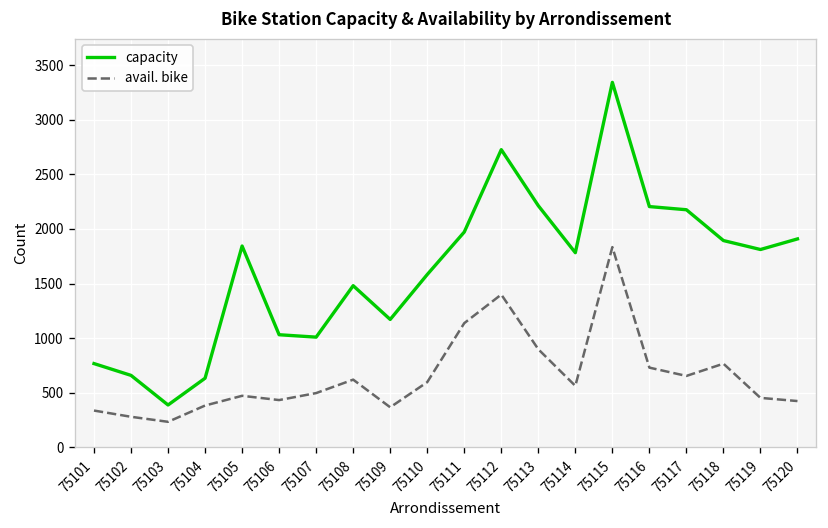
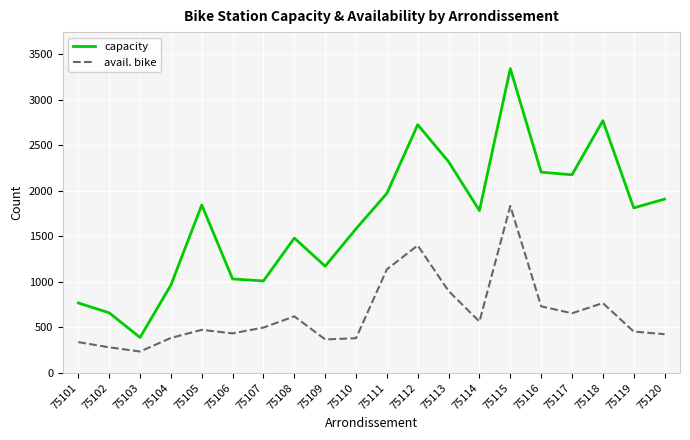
  {
    "capacity": {
      "75101": 800,
      "75102": 700,
      "75103": 400,
-     "75104": 600,
+     "75104": 1000,
      "75105": 1800,
      "75106": 1000,
      "75107": 1000,
      "75108": 1500,
      "75109": 1200,
      "75110": 1600,
      "75111": 2000,
      "75112": 2700,
-     "75113": 2200,
+     "75113": 2300,
      "75114": 1800,
      "75115": 3300,
      "75116": 2200,
      "75117": 2200,
-     "75118": 1900,
+     "75118": 2800,
      "75119": 1800,
      "75120": 1900
    },
    "avail. bike": {
      "75101": 300,
      "75102": 300,
      "75103": 200,
      "75104": 400,
      "75105": 500,
      "75106": 400,
      "75107": 500,
      "75108": 600,
      "75109": 400,
-     "75110": 600,
+     "75110": 400,
      "75111": 1100,
      "75112": 1400,
      "75113": 900,
      "75114": 600,
      "75115": 1800,
      "75116": 700,
      "75117": 700,
      "75118": 800,
      "75119": 500,
      "75120": 400
    }
  }
